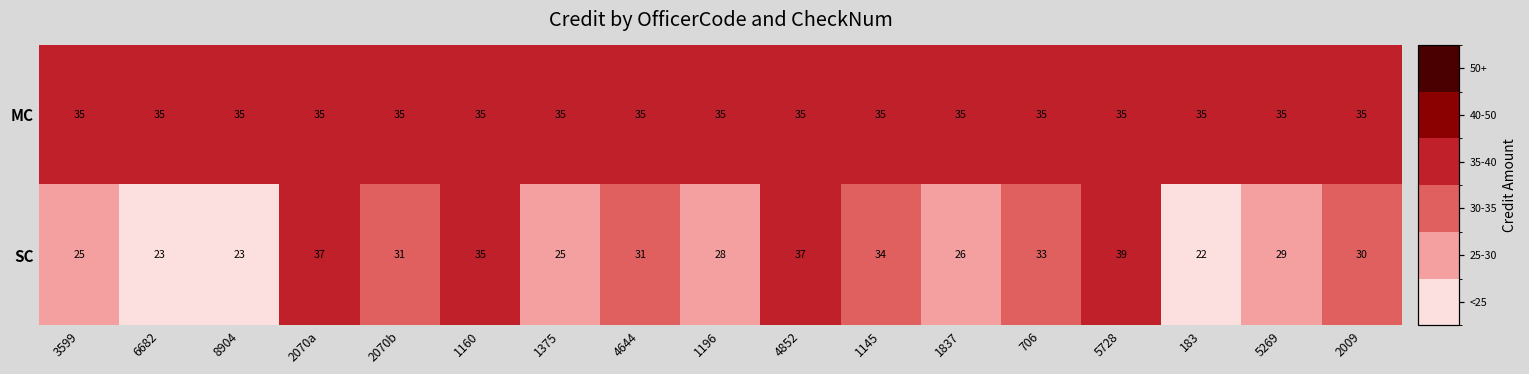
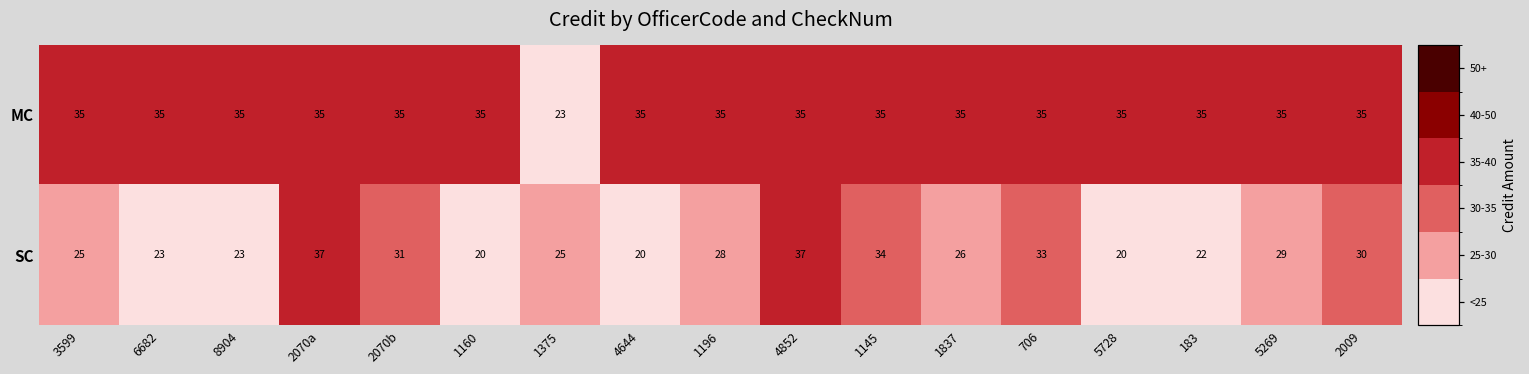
  {
    "Credit by OfficerCode and CheckNum": {
      "MC": {
        "3599": 35,
        "6682": 35,
        "8904": 35,
        "2070a": 35,
        "2070b": 35,
        "1160": 35,
-       "1375": 35,
+       "1375": 23,
        "4644": 35,
        "1196": 35,
        "4852": 35,
        "1145": 35,
        "1837": 35,
        "706": 35,
        "5728": 35,
        "183": 35,
        "5269": 35,
        "2009": 35
      },
      "SC": {
        "3599": 25,
        "6682": 23,
        "8904": 23,
        "2070a": 37,
        "2070b": 31,
-       "1160": 35,
+       "1160": 20,
        "1375": 25,
-       "4644": 31,
+       "4644": 20,
        "1196": 28,
        "4852": 37,
        "1145": 34,
        "1837": 26,
        "706": 33,
-       "5728": 39,
+       "5728": 20,
        "183": 22,
        "5269": 29,
        "2009": 30
      }
    }
  }
